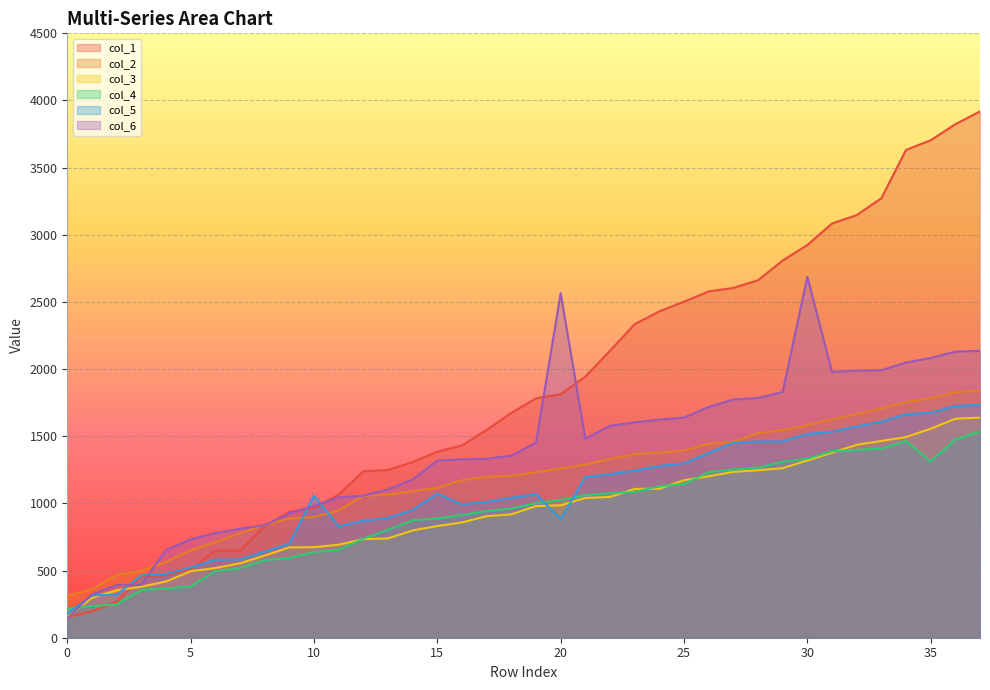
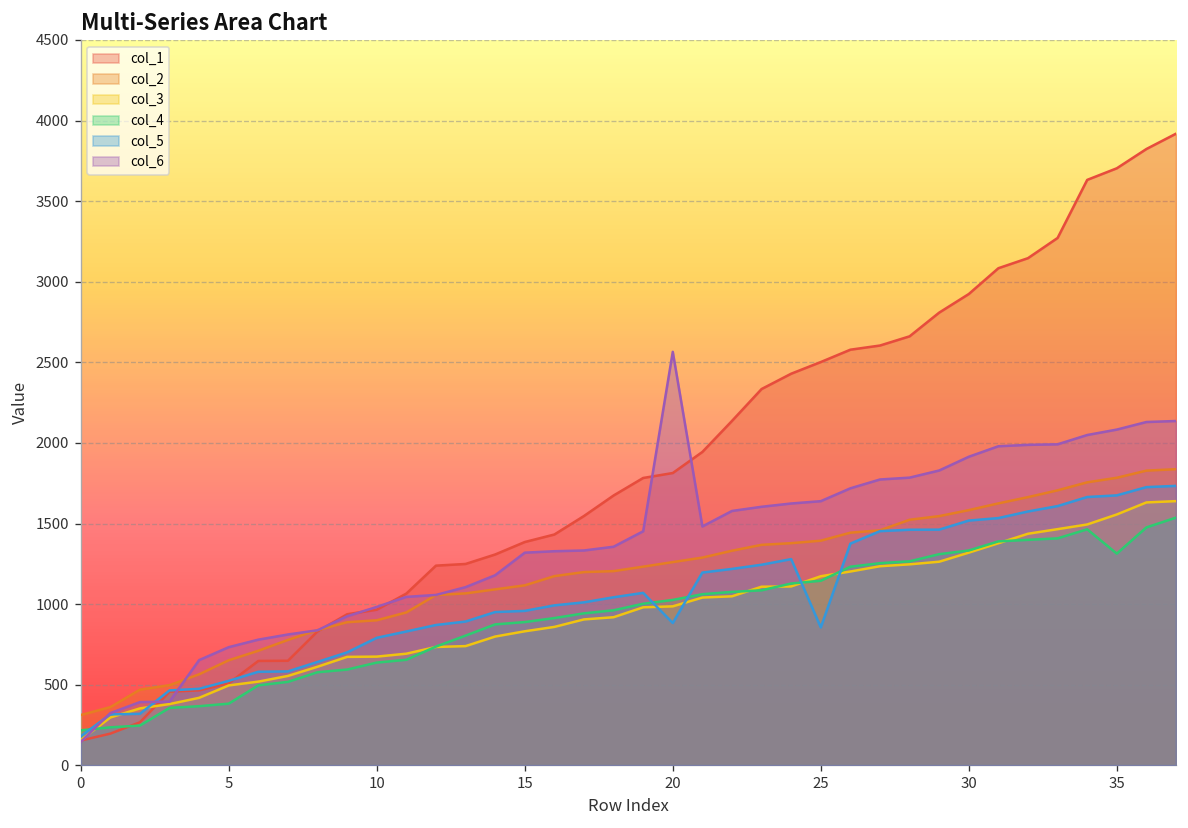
  {
    "col_4": {
      "0": 220,
      "5": 380,
      "10": 640,
      "15": 890,
      "20": 1030,
      "25": 1140,
      "35": 1310
    },
    "col_5": {
      "0": 180,
-     "10": 1060,
-     "15": 1070,
+     "10": 790,
+     "15": 960,
      "20": 880,
-     "25": 1300,
+     "25": 860,
      "30": 1520,
      "35": 1670
    },
    "col_6": {
      "5": 730,
      "15": 1320,
      "20": 2570,
      "25": 1640,
-     "30": 2690,
+     "30": 1910,
      "35": 2080
    }
  }
